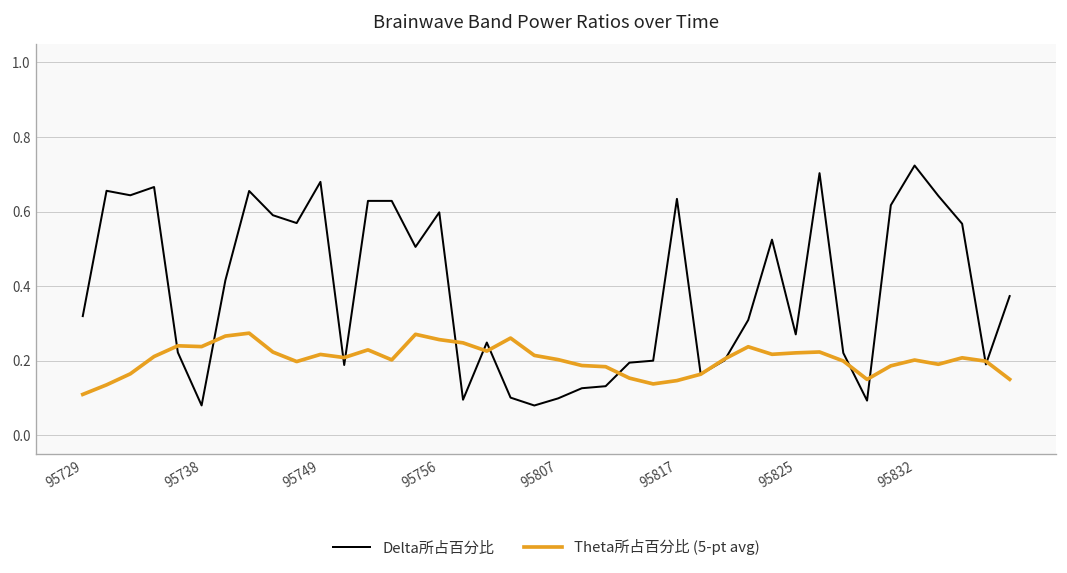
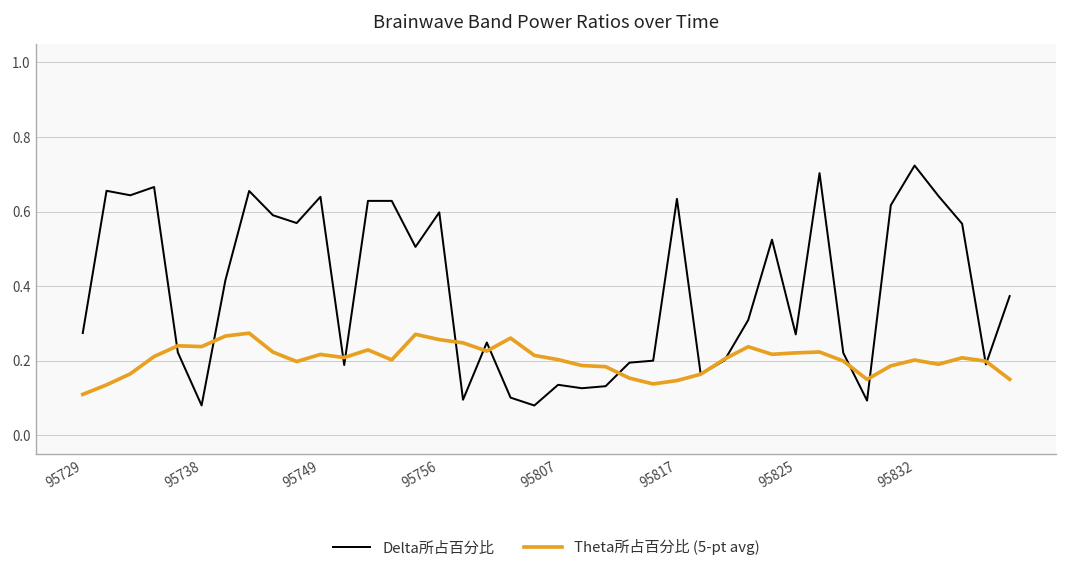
  {
    "Delta所占百分比": {
-     "95729": 0.32,
+     "95729": 0.27,
      "95738": 0.08,
-     "95749": 0.68,
+     "95749": 0.64,
      "95756": 0.60,
-     "95807": 0.10,
+     "95807": 0.14,
      "95817": 0.63,
      "95825": 0.27,
      "95832": 0.72
    },
    "Theta所占百分比 (5-pt avg)": {
      "95729": 0.11,
      "95738": 0.24,
      "95749": 0.22,
      "95756": 0.26,
      "95807": 0.20,
      "95817": 0.15,
      "95825": 0.22,
      "95832": 0.20
    }
  }
